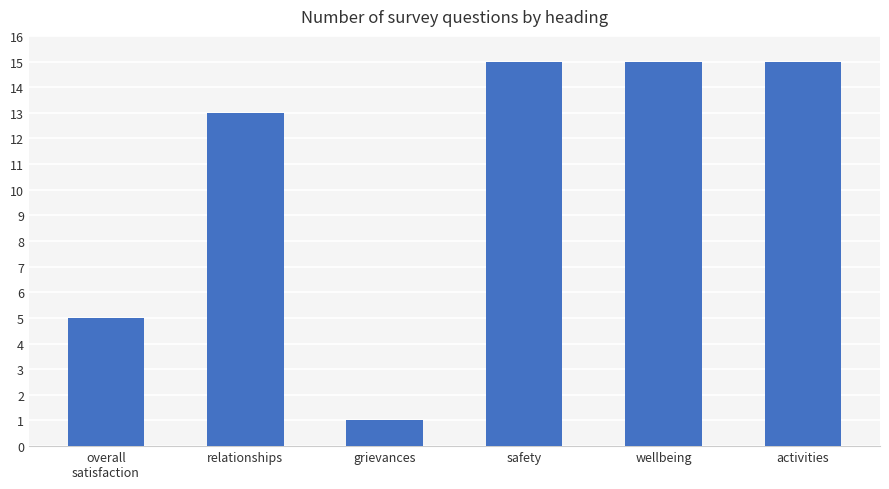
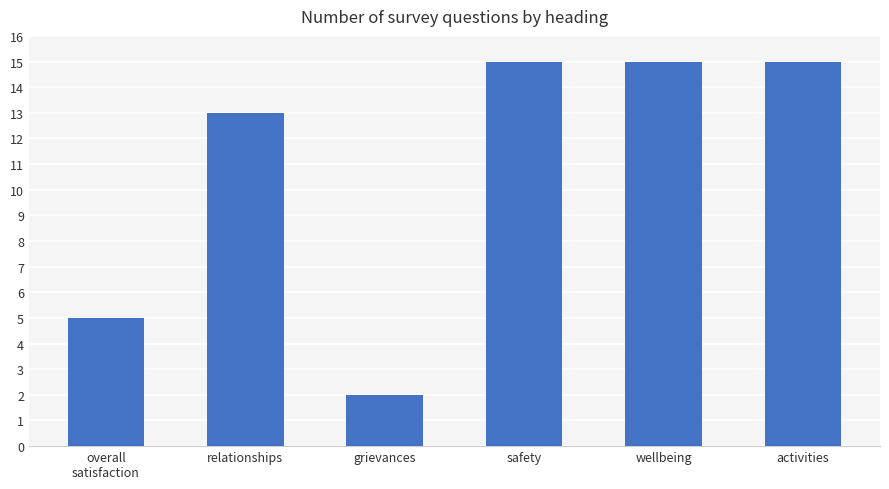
  {
    "overall satisfaction": 5,
    "relationships": 13,
-   "grievances": 1,
+   "grievances": 2,
    "safety": 15,
    "wellbeing": 15,
    "activities": 15
  }
